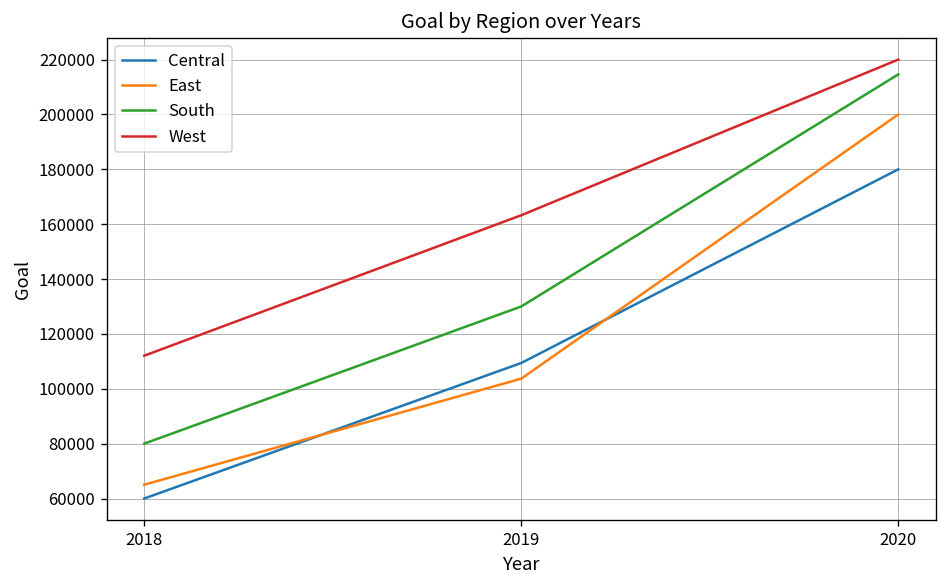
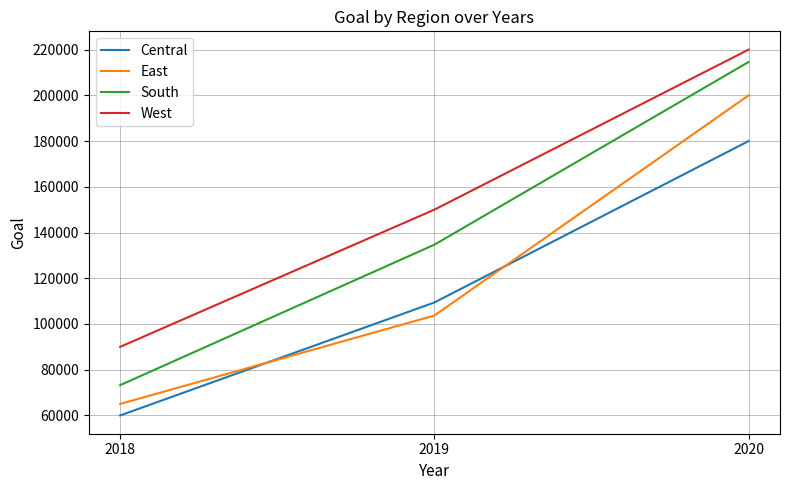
  {
    "Central": {
      "2018": 60000,
      "2019": 109000,
      "2020": 180000
    },
    "East": {
      "2018": 65000,
      "2019": 104000,
      "2020": 200000
    },
    "South": {
-     "2018": 80000,
-     "2019": 130000,
+     "2018": 73000,
+     "2019": 135000,
      "2020": 215000
    },
    "West": {
-     "2018": 112000,
-     "2019": 163000,
+     "2018": 90000,
+     "2019": 150000,
      "2020": 220000
    }
  }
